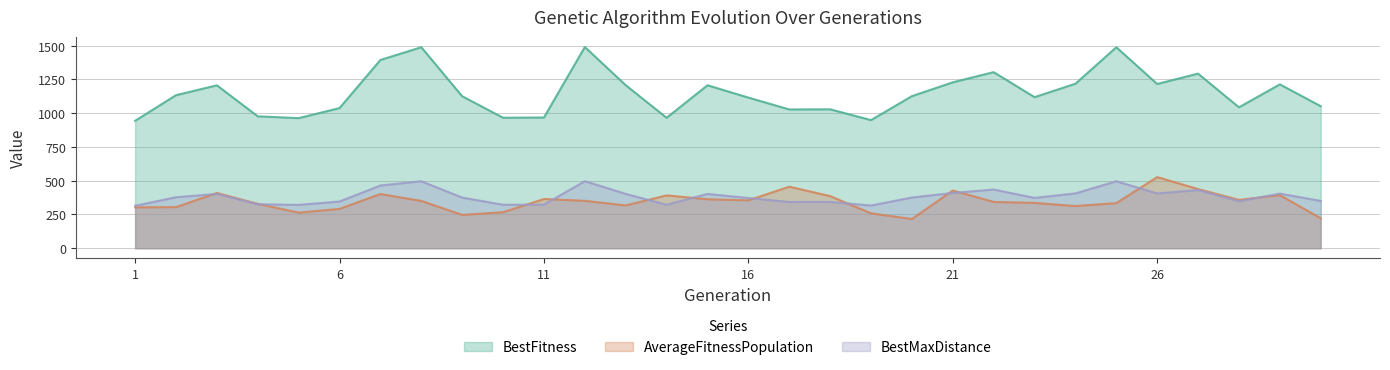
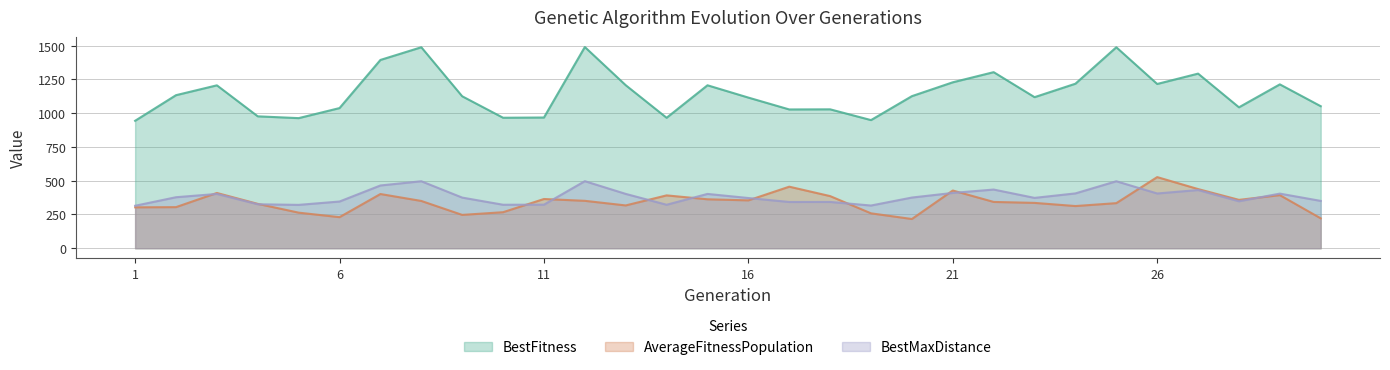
  {
    "AverageFitnessPopulation": {
-     "6": 290,
+     "6": 230,
      "11": 360,
      "26": 530
    }
  }
